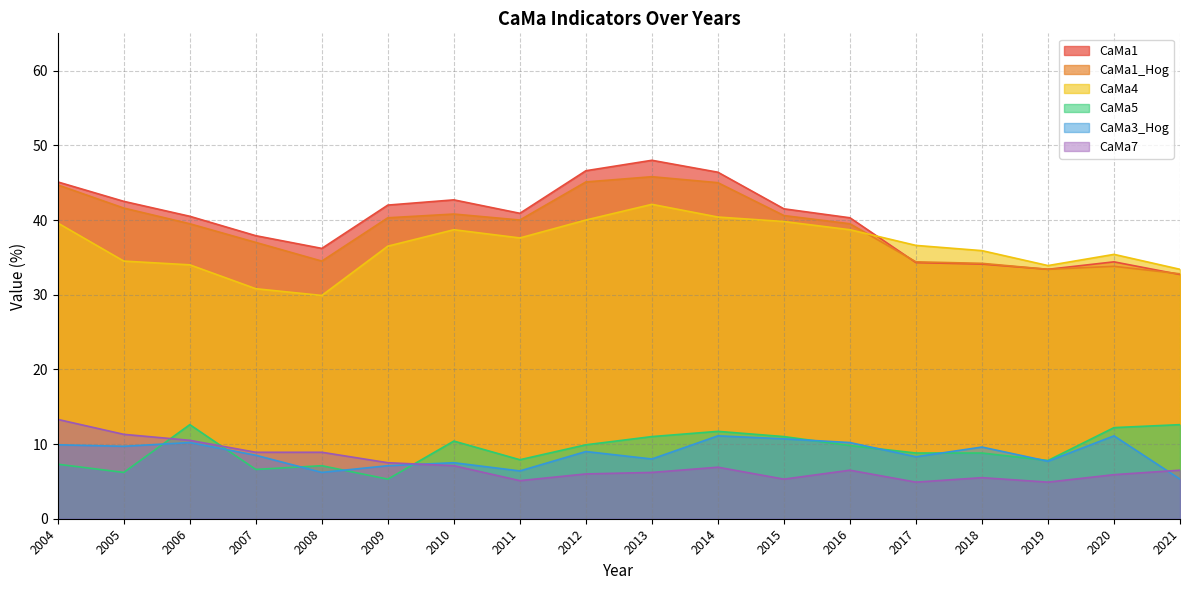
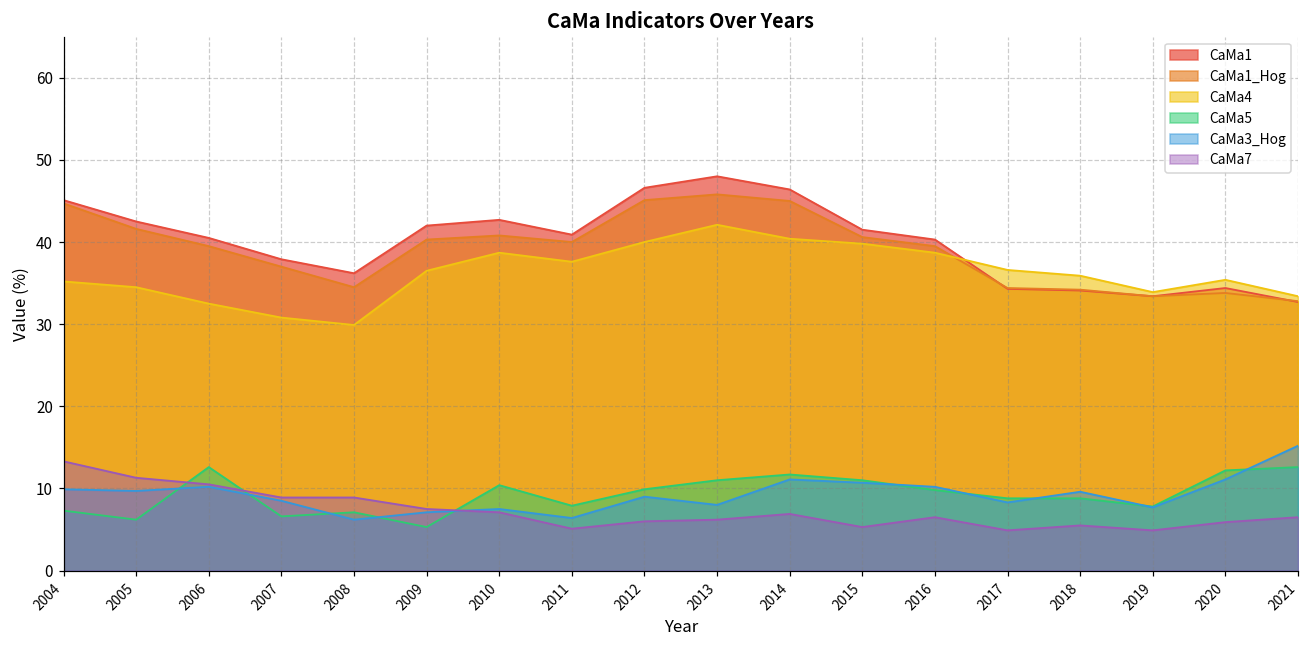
  {
    "CaMa4": {
-     "2004": 40,
+     "2004": 35,
      "2005": 35,
-     "2006": 34,
+     "2006": 33,
      "2007": 31,
      "2008": 30,
      "2009": 37,
      "2010": 39,
      "2011": 38,
      "2012": 40,
      "2013": 42,
      "2014": 40,
      "2015": 40,
      "2016": 39,
      "2017": 37,
      "2018": 36,
      "2019": 34,
      "2020": 35,
      "2021": 33
    },
    "CaMa5": {
      "2004": 7,
      "2005": 6,
      "2006": 13,
      "2007": 7,
      "2008": 7,
      "2009": 5,
      "2010": 10,
      "2011": 8,
      "2012": 10,
      "2013": 11,
      "2014": 12,
      "2016": 10,
      "2017": 9,
      "2018": 9,
      "2020": 12,
      "2021": 13
    },
    "CaMa3_Hog": {
      "2004": 10,
      "2005": 10,
      "2007": 9,
      "2008": 6,
      "2009": 7,
      "2010": 8,
      "2011": 6,
      "2012": 9,
      "2013": 8,
      "2014": 11,
      "2016": 10,
      "2017": 8,
      "2018": 10,
      "2020": 11,
-     "2021": 5
+     "2021": 15
    },
    "CaMa7": {
      "2004": 13,
      "2005": 11,
      "2007": 9,
      "2008": 9,
      "2009": 8,
      "2010": 7,
      "2011": 5,
      "2012": 6,
      "2013": 6,
      "2014": 7,
      "2015": 5,
      "2016": 7,
      "2017": 5,
      "2018": 6,
      "2019": 5,
      "2020": 6,
      "2021": 7
    }
  }
